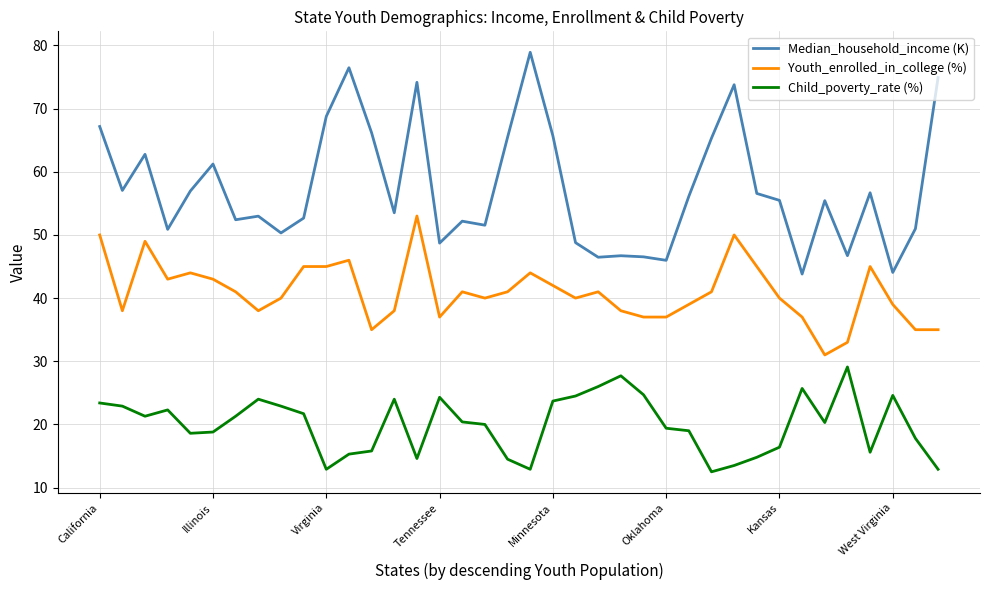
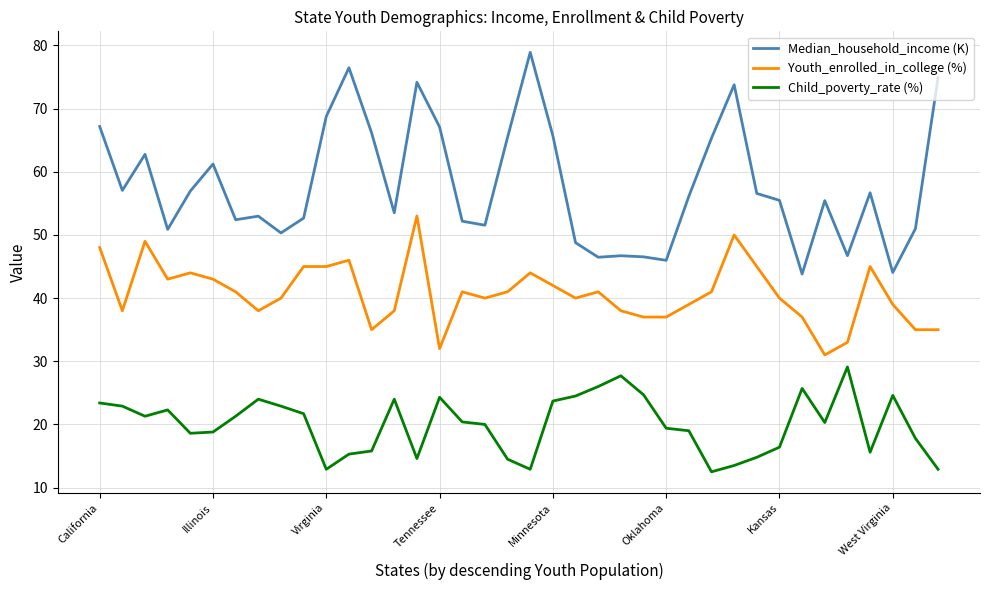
  {
    "Median_household_income (K)": {
      "California": 67,
      "Illinois": 61,
      "Virginia": 69,
-     "Tennessee": 49,
+     "Tennessee": 67,
      "Minnesota": 66,
      "Oklahoma": 46,
      "Kansas": 55,
      "West Virginia": 44
    },
    "Youth_enrolled_in_college (%)": {
-     "California": 50,
+     "California": 48,
      "Illinois": 43,
      "Virginia": 45,
-     "Tennessee": 37,
+     "Tennessee": 32,
      "Minnesota": 42,
      "Oklahoma": 37,
      "Kansas": 40,
      "West Virginia": 39
    },
    "Child_poverty_rate (%)": {
      "California": 23,
      "Illinois": 19,
      "Virginia": 13,
      "Tennessee": 24,
      "Minnesota": 24,
      "Oklahoma": 19,
      "Kansas": 16,
      "West Virginia": 25
    }
  }
